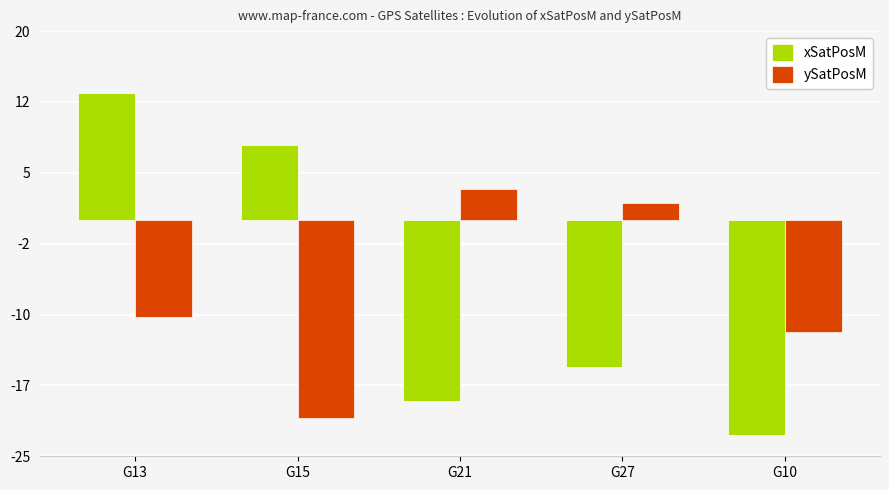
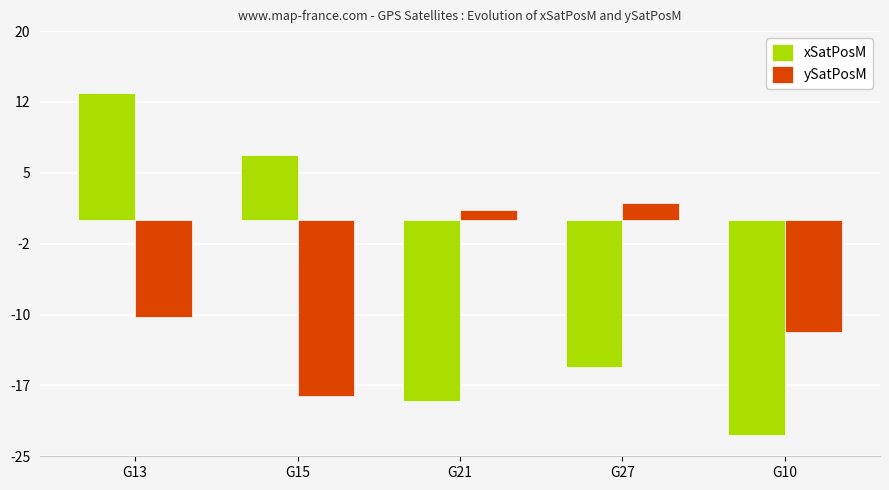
  {
    "xSatPosM": {
      "G13": 13,
-     "G15": 8,
+     "G15": 7,
      "G21": -19,
      "G27": -16,
      "G10": -23
    },
    "ySatPosM": {
      "G13": -10,
-     "G15": -21,
-     "G21": 3,
+     "G15": -19,
+     "G21": 1,
      "G27": 2,
      "G10": -12
    }
  }
